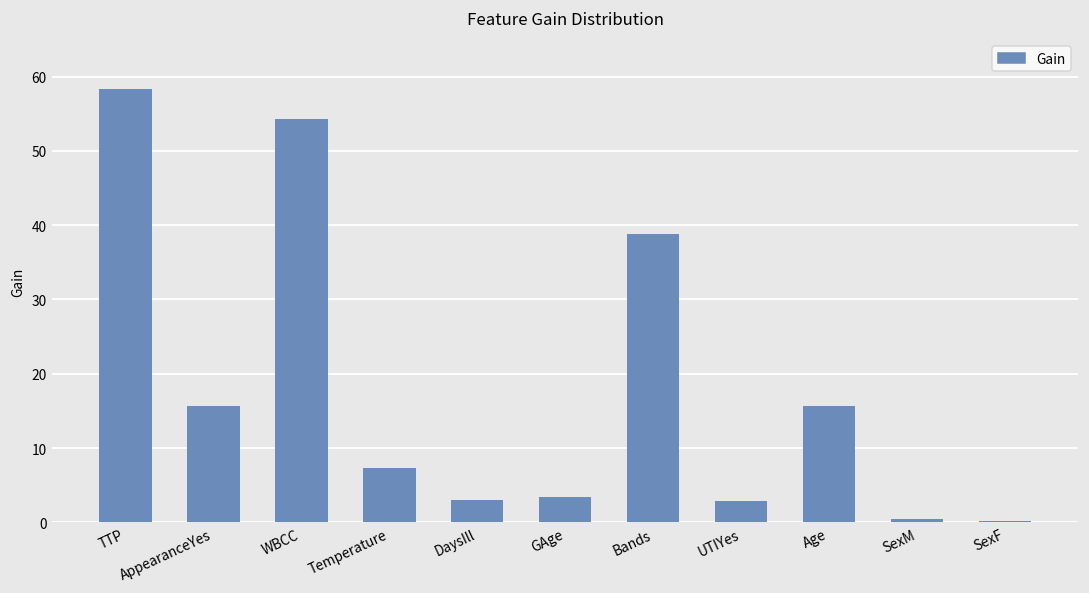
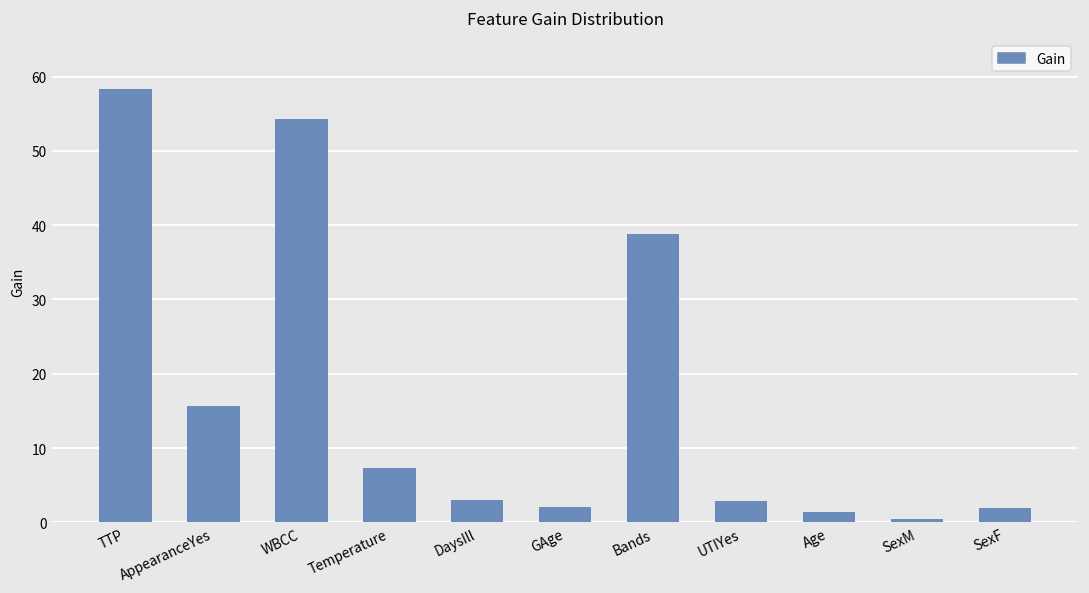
  {
    "TTP": 58,
    "AppearanceYes": 16,
    "WBCC": 54,
    "Temperature": 7,
    "DaysIll": 3,
-   "GAge": 3,
+   "GAge": 2,
    "Bands": 39,
    "UTIYes": 3,
-   "Age": 16,
+   "Age": 1,
    "SexM": 0,
-   "SexF": 0
+   "SexF": 2
  }
